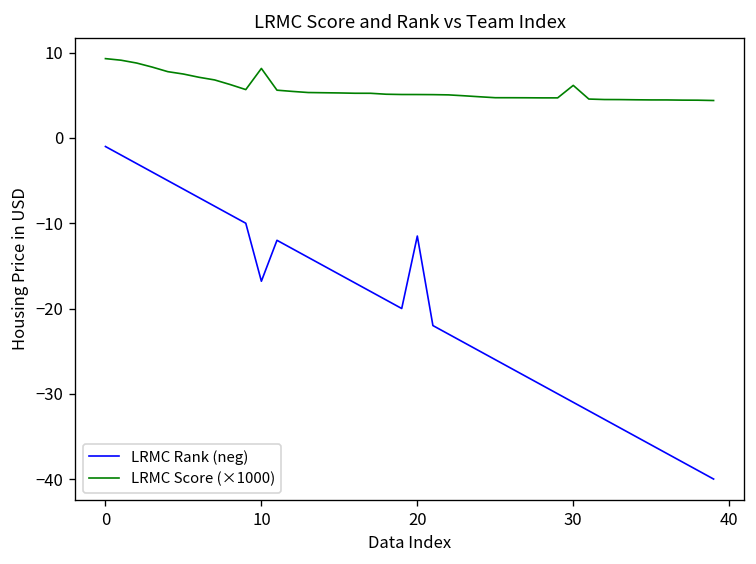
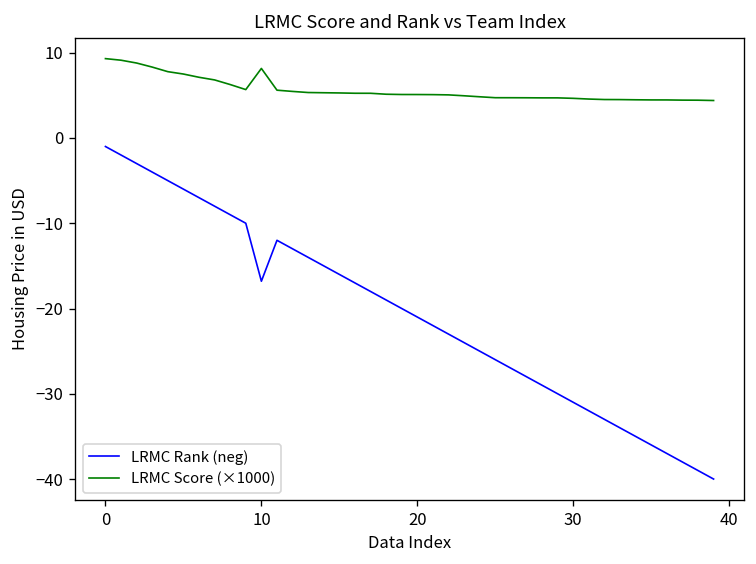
  {
    "LRMC Rank (neg)": {
      "0": -1,
      "10": -17,
-     "20": -12,
+     "20": -21,
      "30": -31
    },
    "LRMC Score (×1000)": {
      "0": 9,
      "10": 8,
      "20": 5,
-     "30": 6
+     "30": 5
    }
  }
